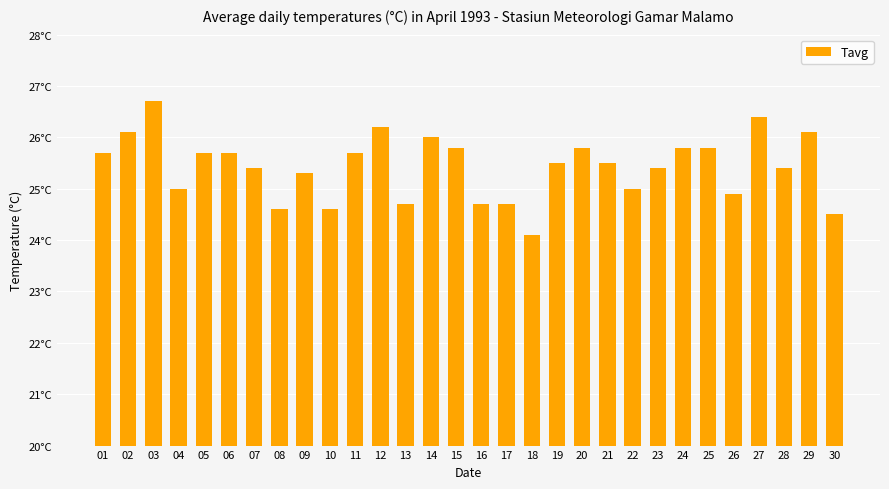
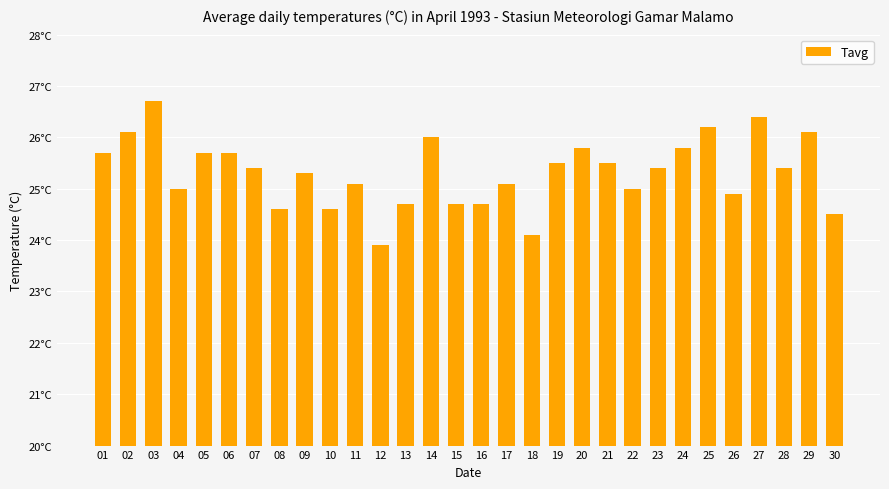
  {
    "01": "25.7°C",
    "02": "26.1°C",
    "03": "26.7°C",
    "04": "25.0°C",
    "05": "25.7°C",
    "06": "25.7°C",
    "07": "25.4°C",
    "08": "24.6°C",
    "09": "25.3°C",
    "10": "24.6°C",
-   "11": "25.7°C",
-   "12": "26.2°C",
+   "11": "25.1°C",
+   "12": "23.9°C",
    "13": "24.7°C",
    "14": "26.0°C",
-   "15": "25.8°C",
+   "15": "24.7°C",
    "16": "24.7°C",
-   "17": "24.7°C",
+   "17": "25.1°C",
    "18": "24.1°C",
    "19": "25.5°C",
    "20": "25.8°C",
    "21": "25.5°C",
    "22": "25.0°C",
    "23": "25.4°C",
    "24": "25.8°C",
-   "25": "25.8°C",
+   "25": "26.2°C",
    "26": "24.9°C",
    "27": "26.4°C",
    "28": "25.4°C",
    "29": "26.1°C",
    "30": "24.5°C"
  }
